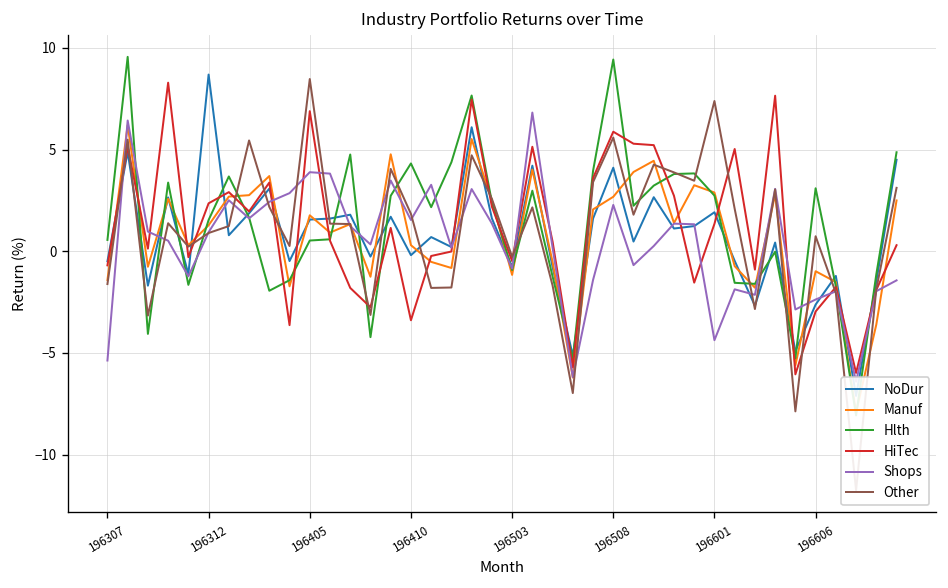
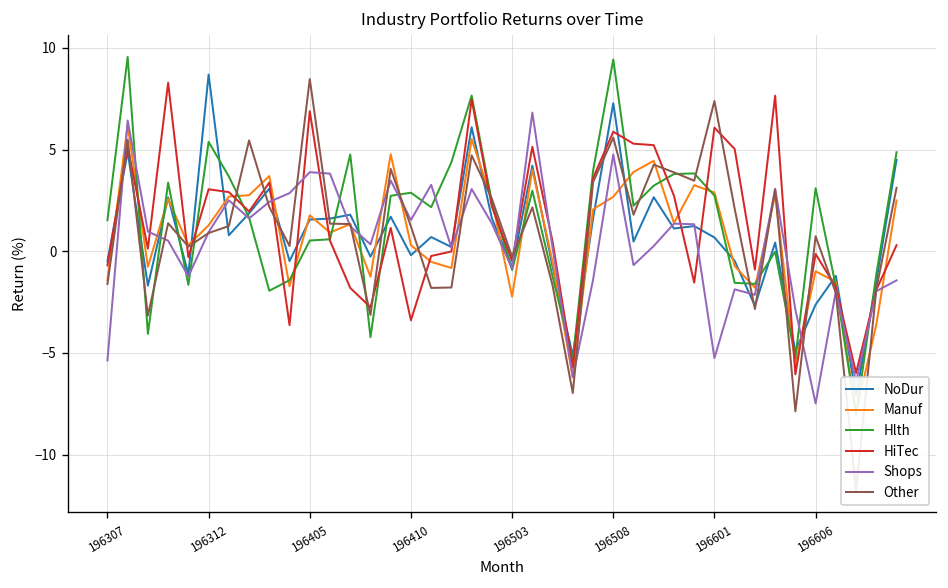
  {
    "NoDur": {
      "196307": -0.5,
      "196312": 8.7,
      "196405": 1.6,
      "196410": -0.2,
-     "196508": 4.1,
-     "196601": 1.9,
+     "196508": 7.3,
+     "196601": 0.7,
      "196606": -2.6
    },
    "Manuf": {
      "196307": -1.4,
      "196312": 1.3,
      "196405": 1.8,
      "196410": 0.3,
-     "196503": -1.2,
+     "196503": -2.2,
      "196508": 2.7,
      "196601": 2.9,
      "196606": -1.0
    },
    "Hlth": {
-     "196307": 0.6,
-     "196312": 1.5,
+     "196307": 1.5,
+     "196312": 5.4,
      "196405": 0.5,
-     "196410": 4.3,
+     "196410": 2.9,
      "196508": 9.4,
      "196601": 2.7,
      "196606": 3.1
    },
    "HiTec": {
      "196307": -0.7,
-     "196312": 2.4,
+     "196312": 3.1,
      "196405": 6.9,
      "196410": -3.4,
      "196503": -0.5,
      "196508": 5.9,
-     "196601": 1.4,
-     "196606": -3.0
+     "196601": 6.1,
+     "196606": -0.1
    },
    "Shops": {
      "196307": -5.4,
      "196405": 3.9,
      "196410": 1.5,
-     "196508": 2.3,
-     "196601": -4.4,
-     "196606": -2.4
+     "196508": 4.8,
+     "196601": -5.3,
+     "196606": -7.5
    },
    "Other": {
      "196307": -1.6,
      "196405": 8.5,
-     "196410": 1.8,
+     "196410": 1.2,
      "196503": -0.3,
      "196508": 5.6,
      "196601": 7.4,
      "196606": 0.7
    }
  }
